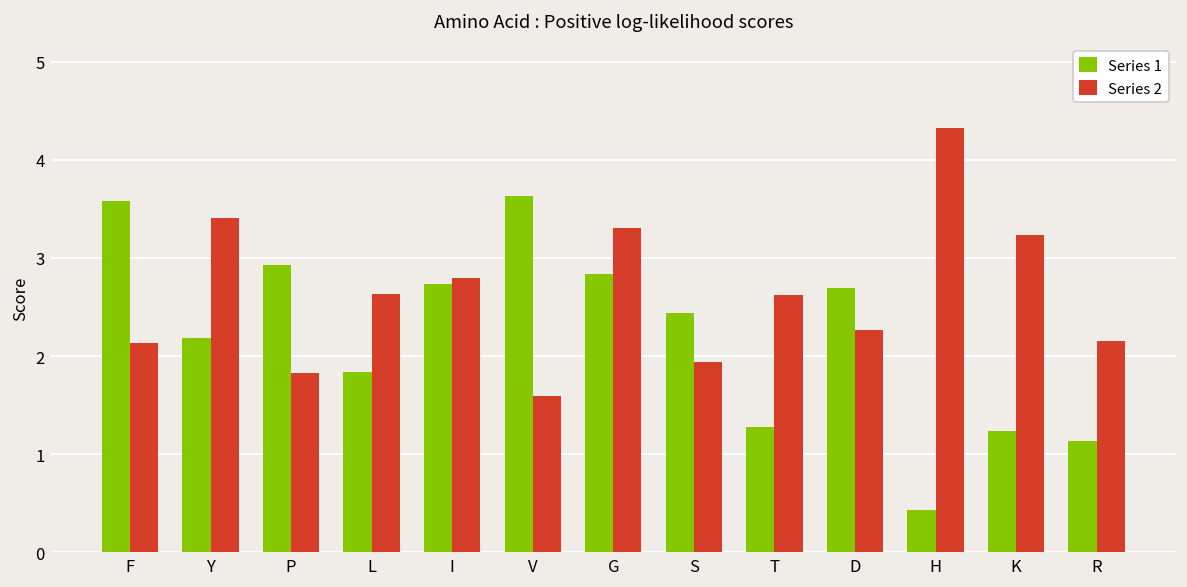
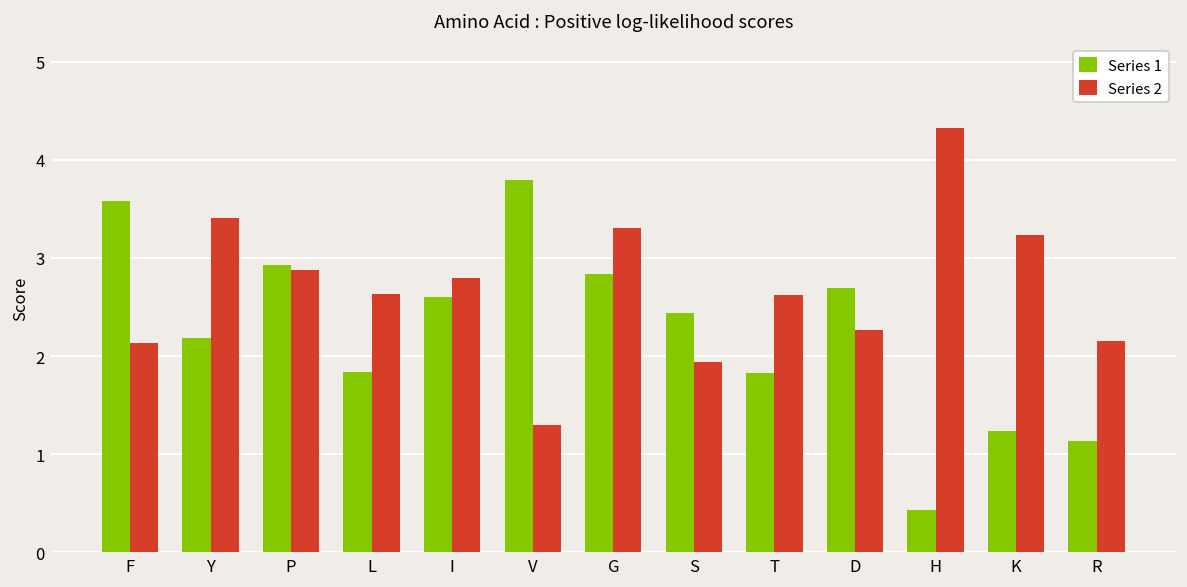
  {
    "Series 1": {
      "F": 3.6,
      "Y": 2.2,
      "P": 2.9,
      "L": 1.8,
-     "I": 2.7,
-     "V": 3.6,
+     "I": 2.6,
+     "V": 3.8,
      "G": 2.8,
      "S": 2.4,
-     "T": 1.3,
+     "T": 1.8,
      "D": 2.7,
      "H": 0.4,
      "K": 1.2,
      "R": 1.1
    },
    "Series 2": {
      "F": 2.1,
      "Y": 3.4,
-     "P": 1.8,
+     "P": 2.9,
      "L": 2.6,
      "I": 2.8,
-     "V": 1.6,
+     "V": 1.3,
      "G": 3.3,
      "S": 1.9,
      "T": 2.6,
      "D": 2.3,
      "H": 4.3,
      "K": 3.2,
      "R": 2.1
    }
  }
